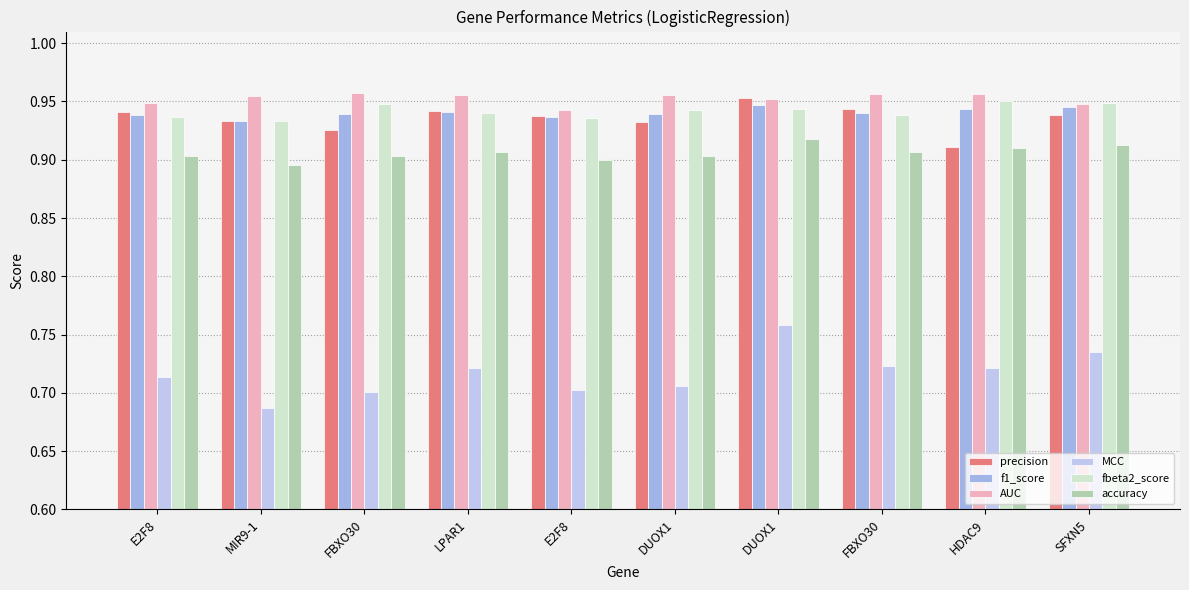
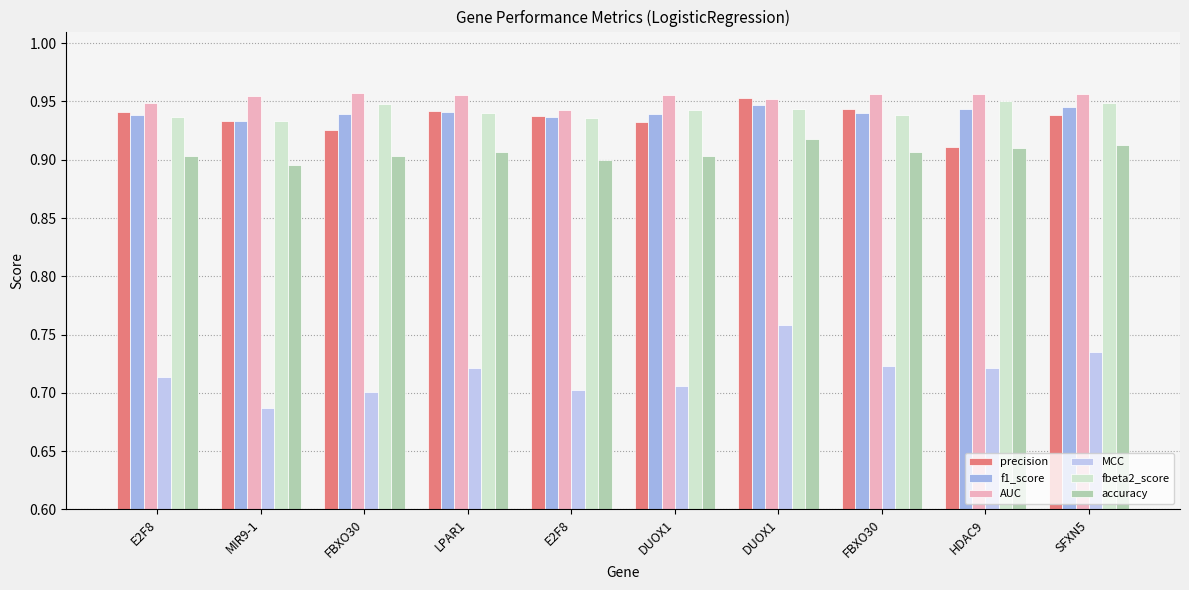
  {
    "precision": {
      "MIR9-1": 0.934,
      "LPAR1": 0.942,
      "HDAC9": 0.911,
      "SFXN5": 0.938
    },
    "AUC": {
      "MIR9-1": 0.954,
      "LPAR1": 0.956,
      "HDAC9": 0.956,
-     "SFXN5": 0.948
+     "SFXN5": 0.956
    }
  }
